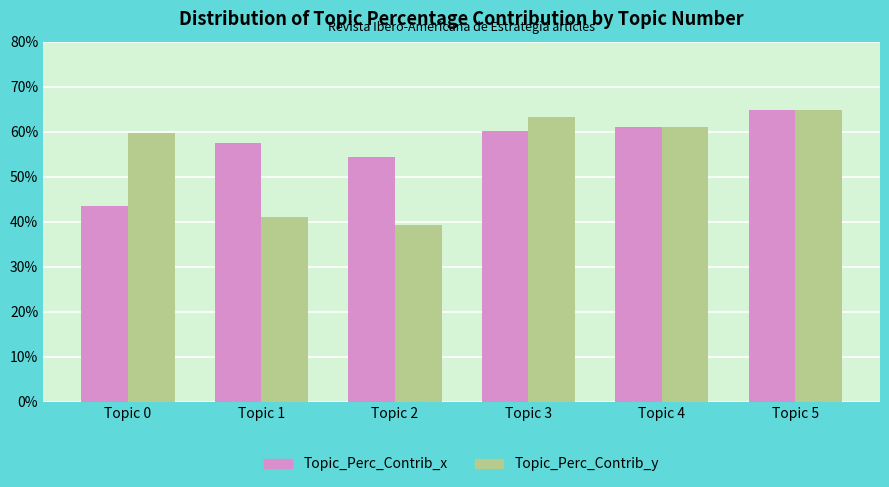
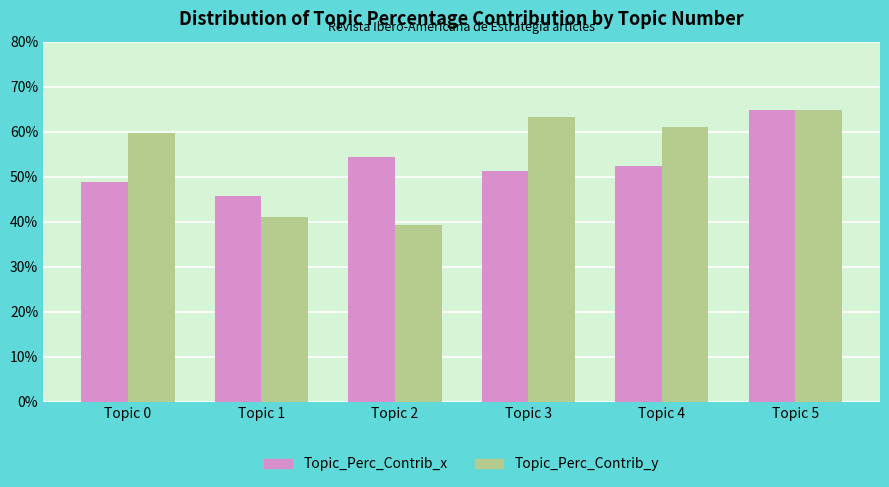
  {
    "Topic_Perc_Contrib_x": {
-     "Topic 0": "44%",
-     "Topic 1": "57%",
+     "Topic 0": "49%",
+     "Topic 1": "46%",
      "Topic 2": "54%",
-     "Topic 3": "60%",
-     "Topic 4": "61%",
+     "Topic 3": "51%",
+     "Topic 4": "52%",
      "Topic 5": "65%"
    },
    "Topic_Perc_Contrib_y": {
      "Topic 0": "60%",
      "Topic 1": "41%",
      "Topic 2": "39%",
      "Topic 3": "63%",
      "Topic 4": "61%",
      "Topic 5": "65%"
    }
  }
